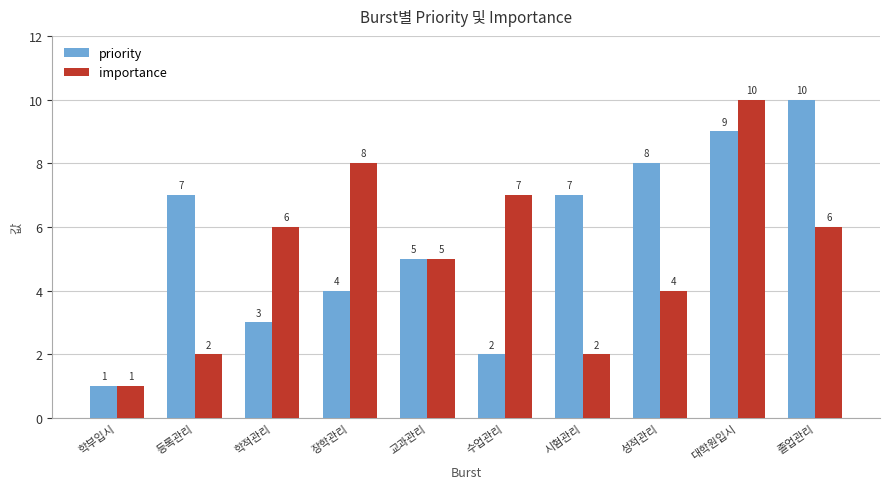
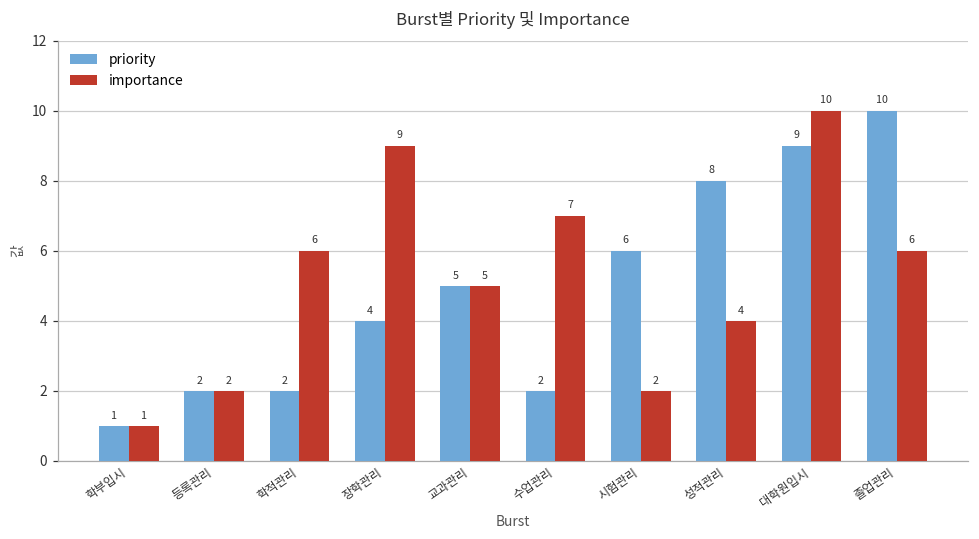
  {
    "priority": {
      "학부입시": 1,
-     "등록관리": 7,
-     "학적관리": 3,
+     "등록관리": 2,
+     "학적관리": 2,
      "장학관리": 4,
      "교과관리": 5,
      "수업관리": 2,
-     "시험관리": 7,
+     "시험관리": 6,
      "성적관리": 8,
      "대학원입시": 9,
      "졸업관리": 10
    },
    "importance": {
      "학부입시": 1,
      "등록관리": 2,
      "학적관리": 6,
-     "장학관리": 8,
+     "장학관리": 9,
      "교과관리": 5,
      "수업관리": 7,
      "시험관리": 2,
      "성적관리": 4,
      "대학원입시": 10,
      "졸업관리": 6
    }
  }
